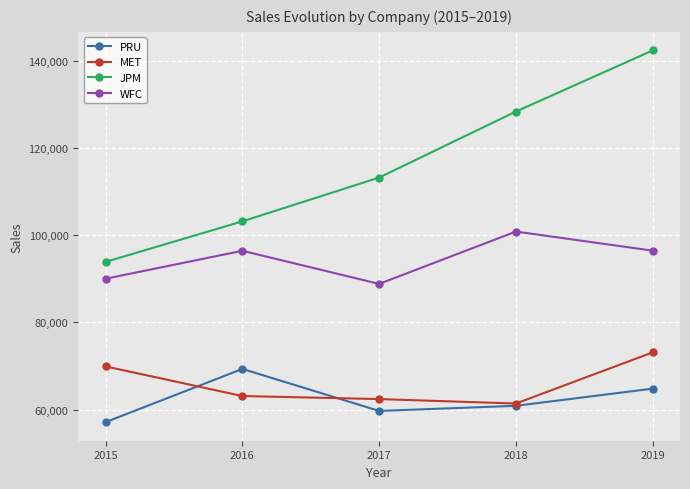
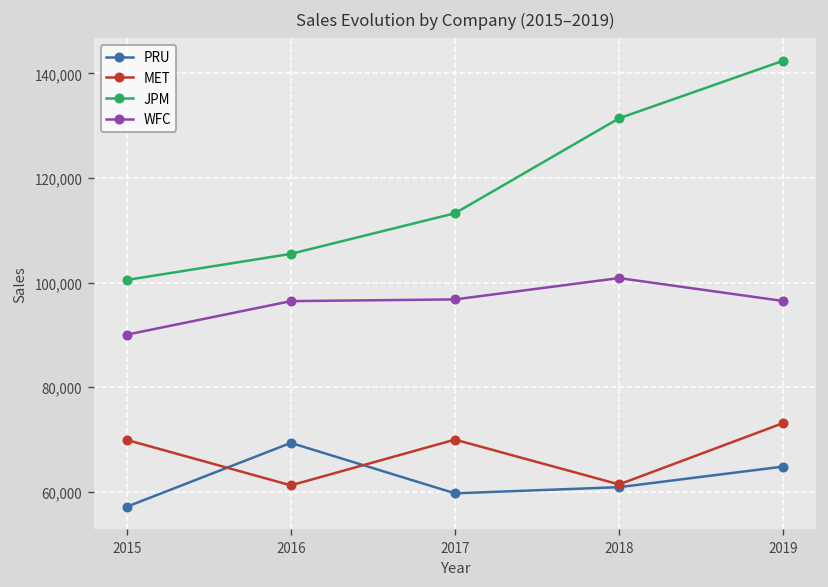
  {
    "PRU": {
      "2015": "57,000",
      "2016": "69,000",
      "2017": "60,000",
      "2019": "65,000"
    },
    "MET": {
      "2015": "70,000",
-     "2016": "63,000",
-     "2017": "62,000",
+     "2016": "61,000",
+     "2017": "70,000",
      "2019": "73,000"
    },
    "JPM": {
-     "2015": "94,000",
-     "2016": "103,000",
+     "2015": "100,000",
+     "2016": "105,000",
      "2017": "113,000",
-     "2018": "128,000",
+     "2018": "131,000",
      "2019": "142,000"
    },
    "WFC": {
      "2015": "90,000",
      "2016": "96,000",
-     "2017": "89,000",
+     "2017": "97,000",
      "2018": "101,000",
      "2019": "96,000"
    }
  }
